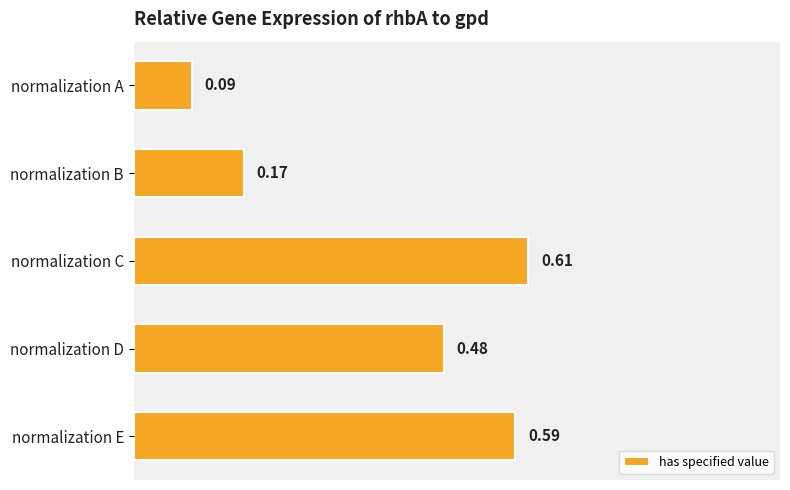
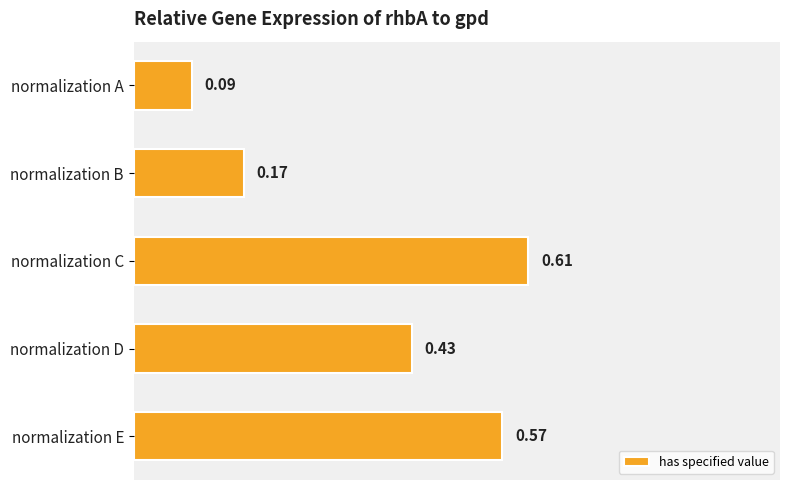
  {
    "normalization A": 0.09,
    "normalization B": 0.17,
    "normalization C": 0.61,
-   "normalization D": 0.48,
-   "normalization E": 0.59
+   "normalization D": 0.43,
+   "normalization E": 0.57
  }
